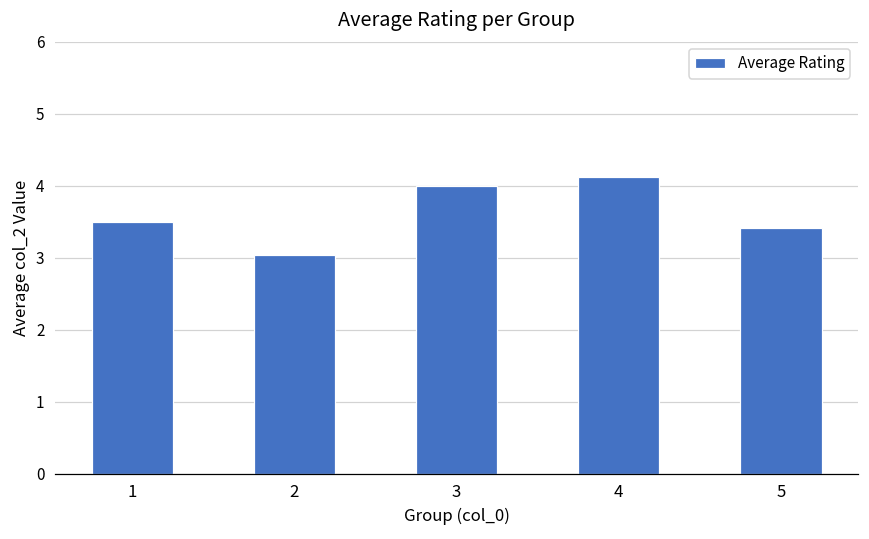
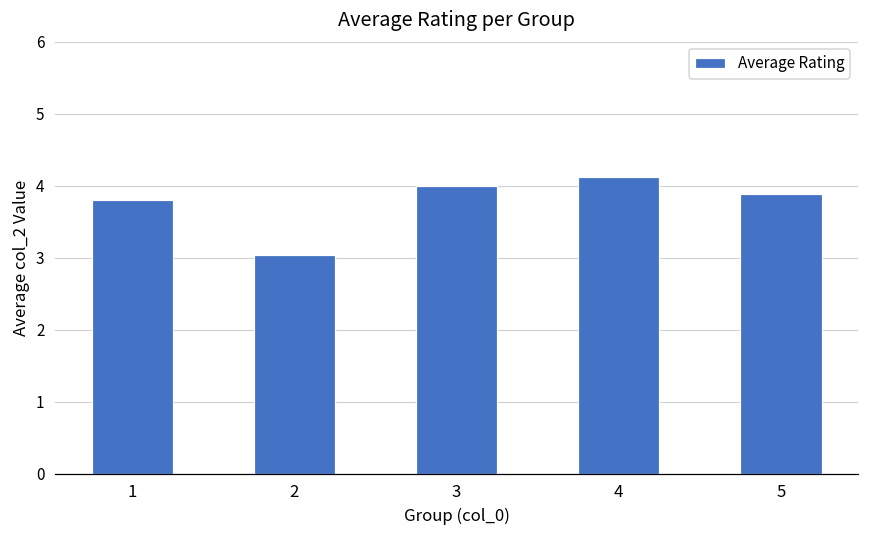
  {
-   "1": 3.5,
+   "1": 3.8,
    "2": 3.0,
    "3": 4.0,
    "4": 4.1,
-   "5": 3.4
+   "5": 3.9
  }
